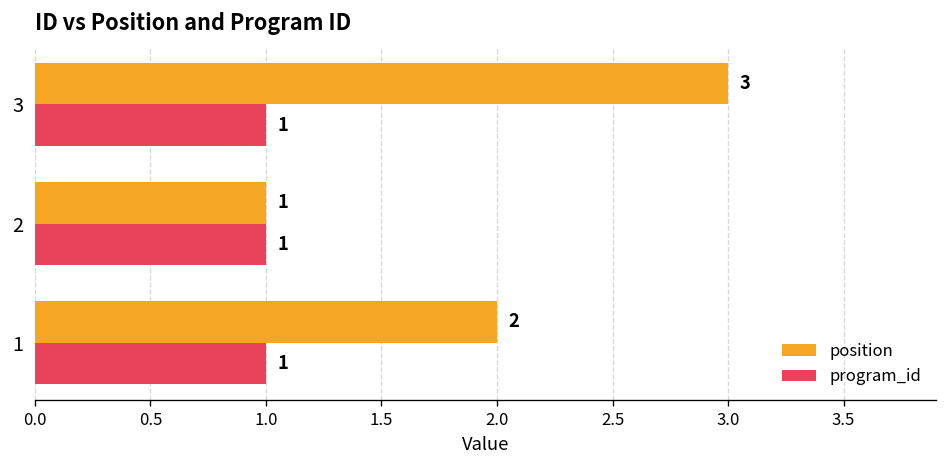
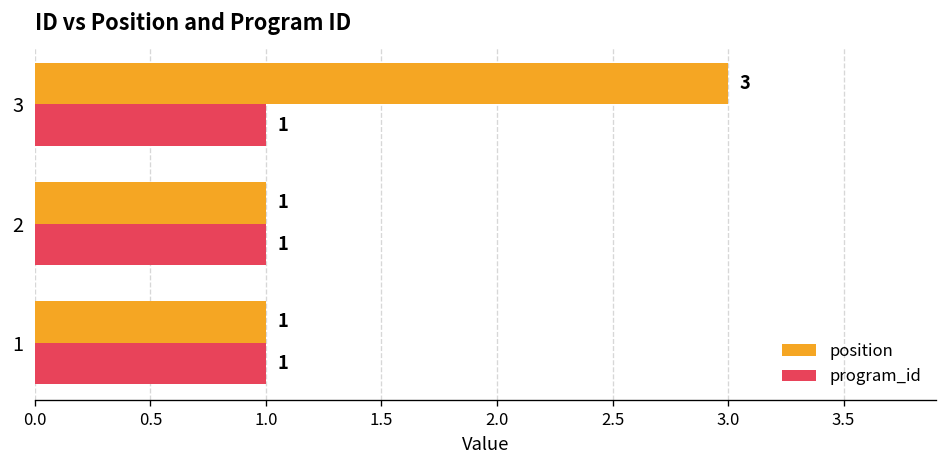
  {
    "position": {
      "3": 3,
      "2": 1,
-     "1": 2
+     "1": 1
    },
    "program_id": {
      "3": 1,
      "2": 1,
      "1": 1
    }
  }
